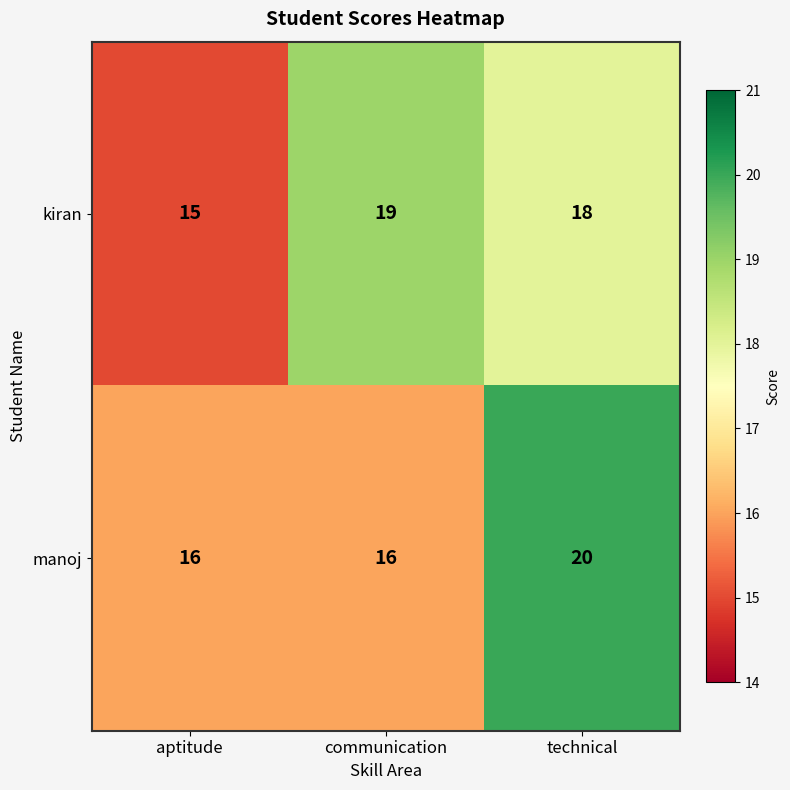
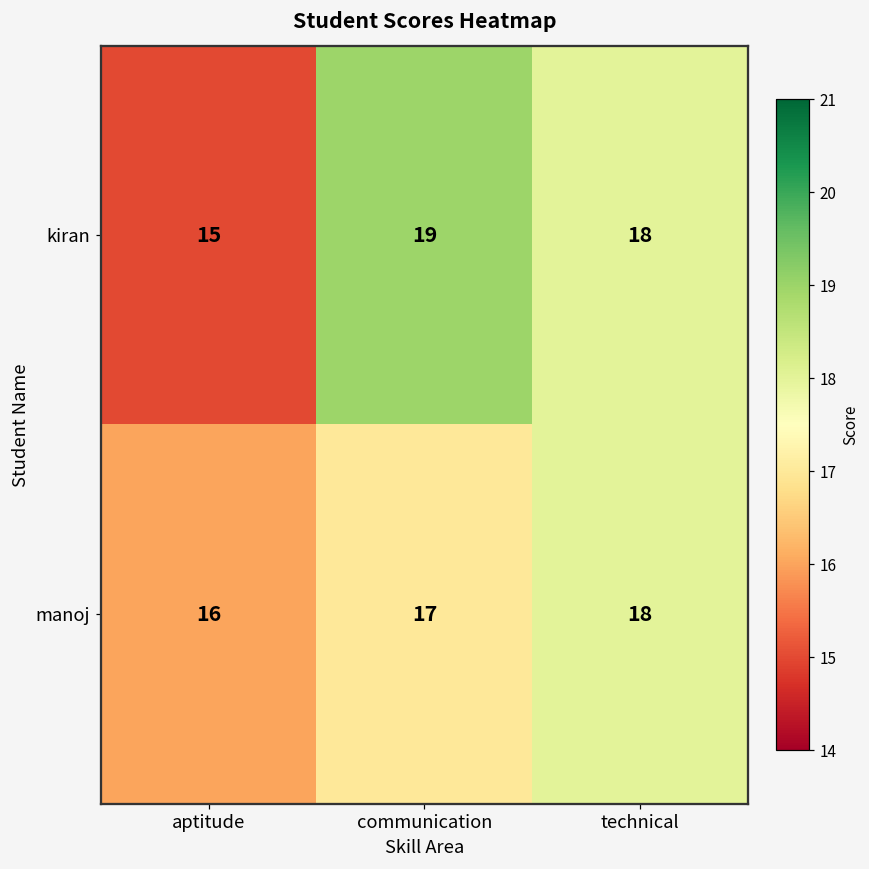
  {
    "kiran": {
      "aptitude": 15,
      "communication": 19,
      "technical": 18
    },
    "manoj": {
      "aptitude": 16,
-     "communication": 16,
-     "technical": 20
+     "communication": 17,
+     "technical": 18
    }
  }
